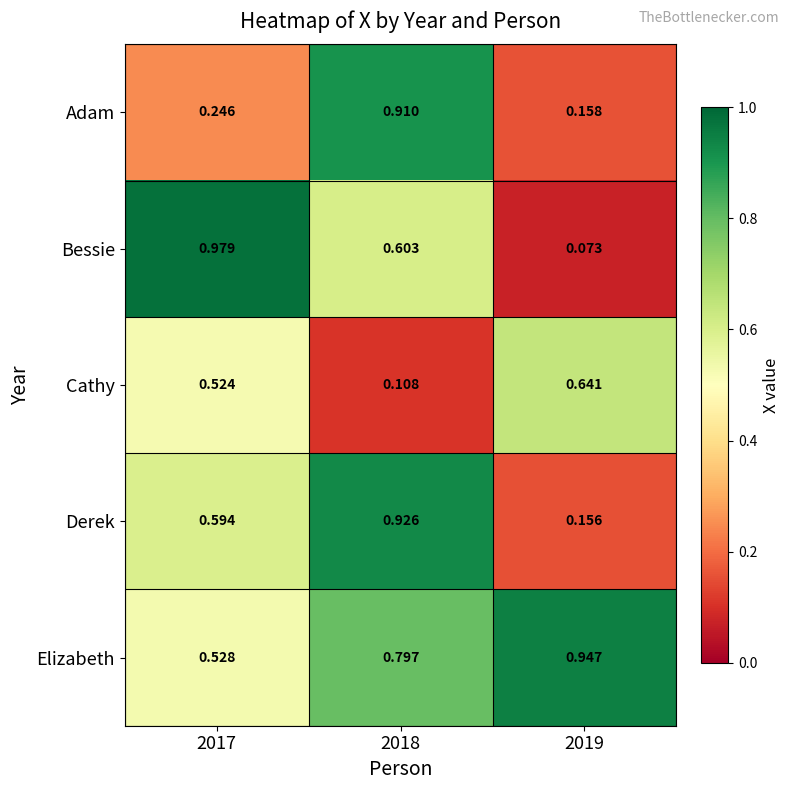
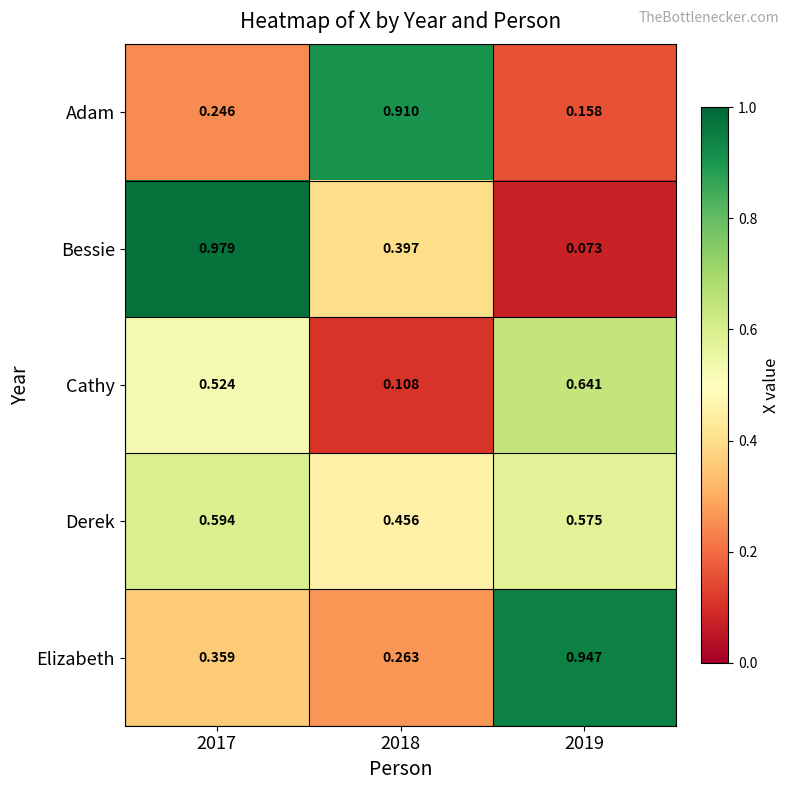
  {
    "Adam": {
      "2017": 0.246,
      "2018": 0.910,
      "2019": 0.158
    },
    "Bessie": {
      "2017": 0.979,
-     "2018": 0.603,
+     "2018": 0.397,
      "2019": 0.073
    },
    "Cathy": {
      "2017": 0.524,
      "2018": 0.108,
      "2019": 0.641
    },
    "Derek": {
      "2017": 0.594,
-     "2018": 0.926,
-     "2019": 0.156
+     "2018": 0.456,
+     "2019": 0.575
    },
    "Elizabeth": {
-     "2017": 0.528,
-     "2018": 0.797,
+     "2017": 0.359,
+     "2018": 0.263,
      "2019": 0.947
    }
  }
